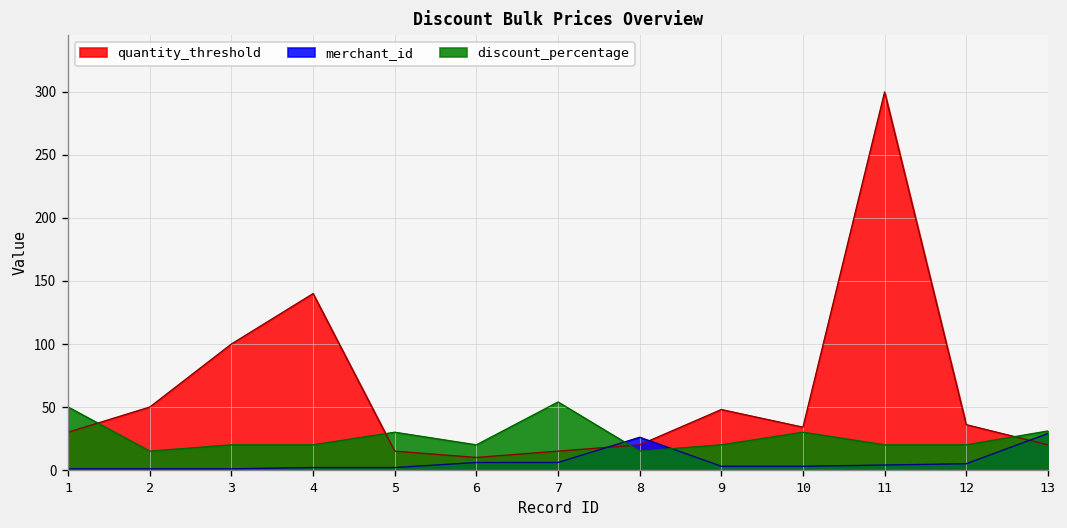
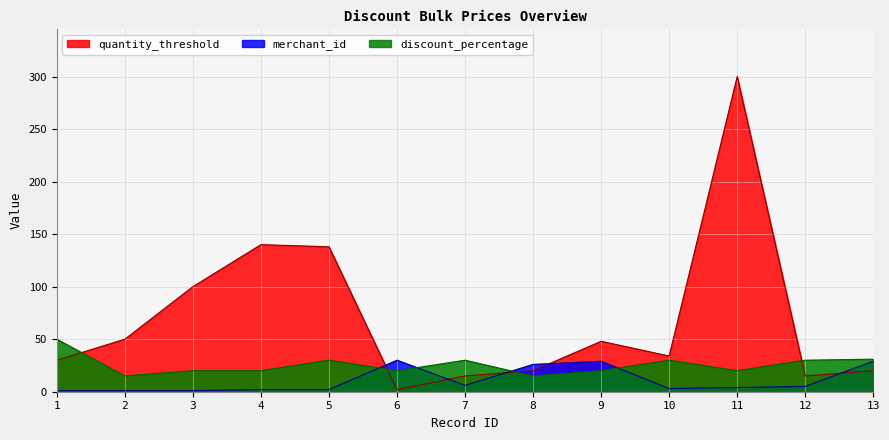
  {
    "quantity_threshold": {
      "1": 30,
      "2": 50,
      "3": 100,
      "4": 140,
-     "5": 15,
-     "6": 10,
+     "5": 138,
+     "6": 2,
      "7": 15,
      "8": 20,
      "9": 48,
      "10": 34,
      "11": 300,
-     "12": 36,
+     "12": 15,
      "13": 20
    },
    "merchant_id": {
      "1": 1,
      "2": 1,
      "3": 1,
      "4": 2,
      "5": 2,
-     "6": 6,
+     "6": 30,
      "7": 6,
      "8": 26,
-     "9": 3,
+     "9": 29,
      "10": 3,
      "11": 4,
      "12": 5
    },
    "discount_percentage": {
      "1": 50,
      "2": 15,
      "3": 20,
      "4": 20,
      "5": 30,
      "6": 20,
-     "7": 54,
+     "7": 30,
      "8": 15,
      "9": 20,
      "10": 30,
      "11": 20,
-     "12": 20
+     "12": 30
    }
  }
